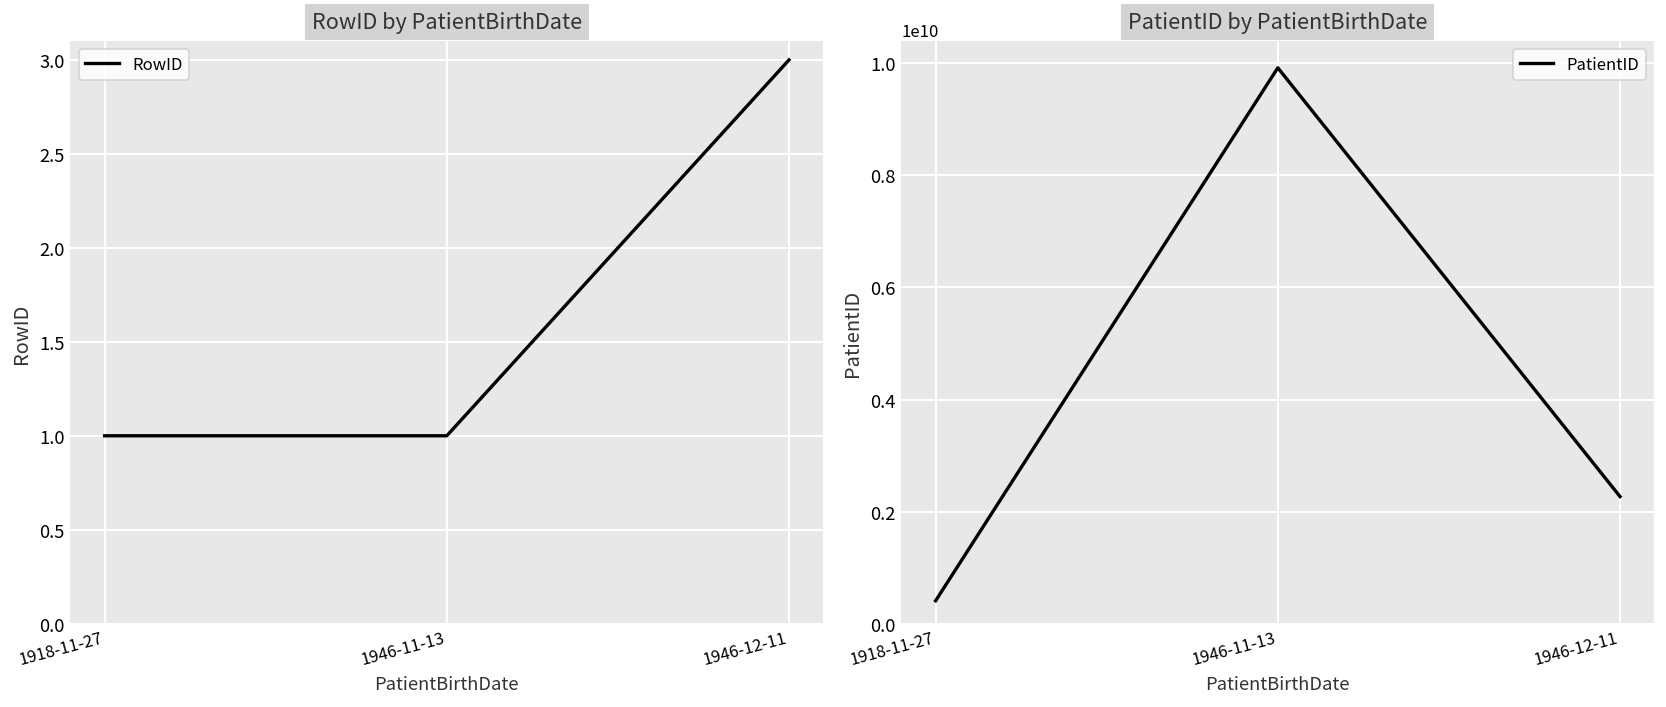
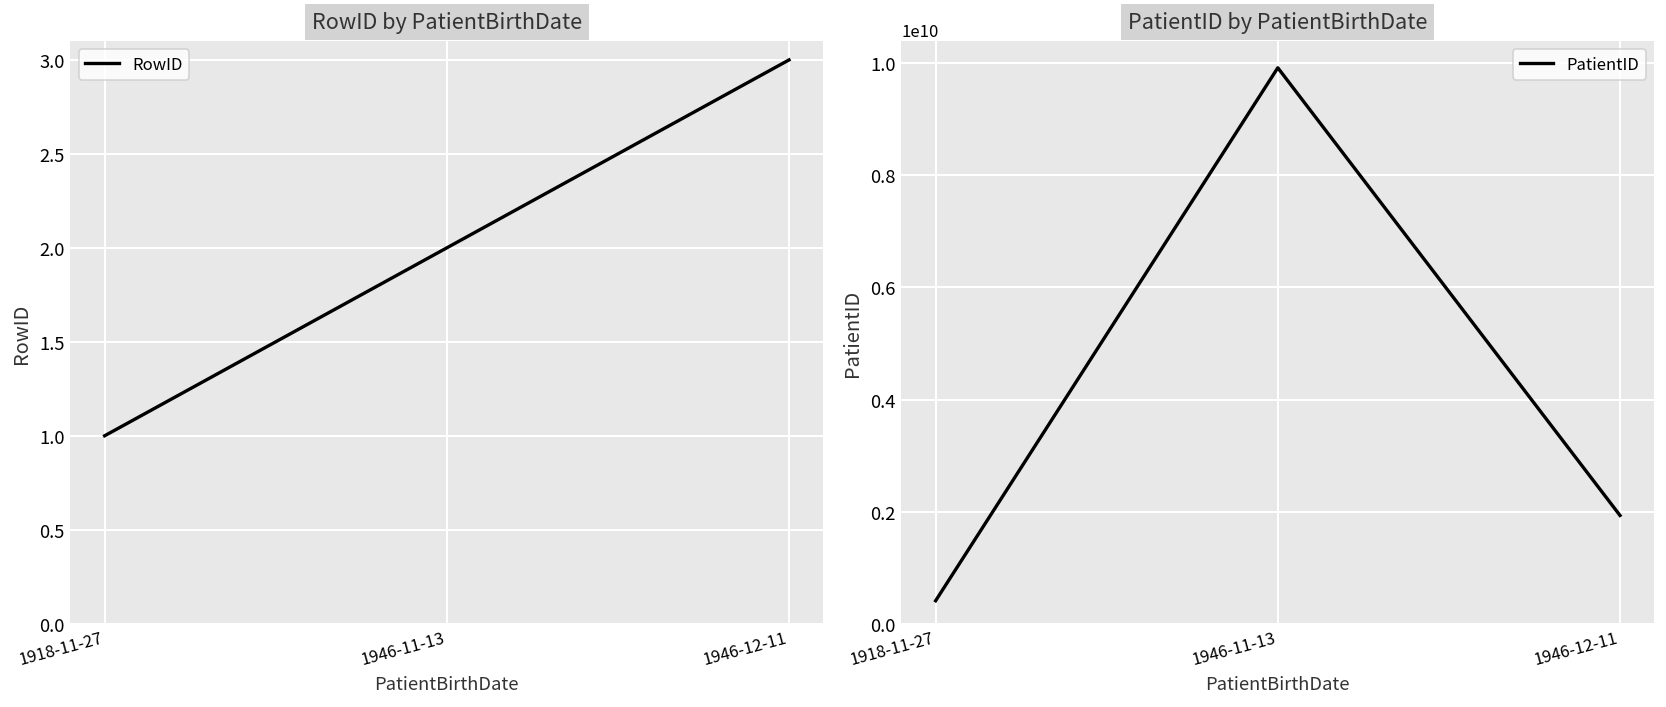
  {
    "RowID by PatientBirthDate": {
      "1918-11-27": 1,
-     "1946-11-13": 1,
+     "1946-11-13": 2,
      "1946-12-11": 3
    },
    "PatientID by PatientBirthDate": {
      "1918-11-27": 400000000,
      "1946-11-13": 9900000000,
-     "1946-12-11": 2300000000
+     "1946-12-11": 1900000000
    }
  }
